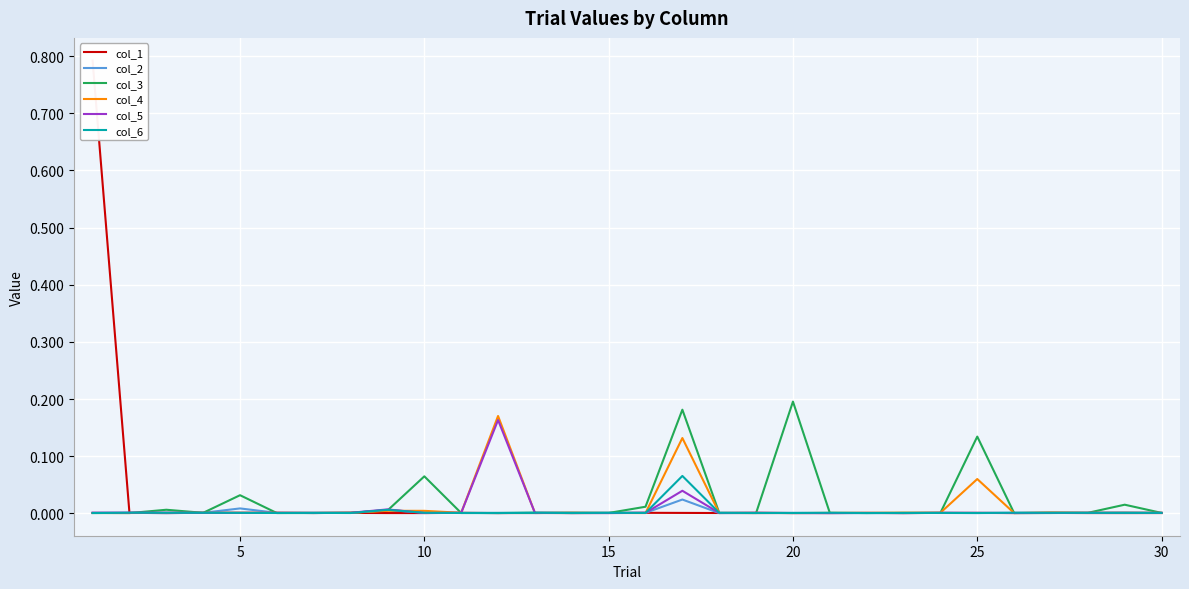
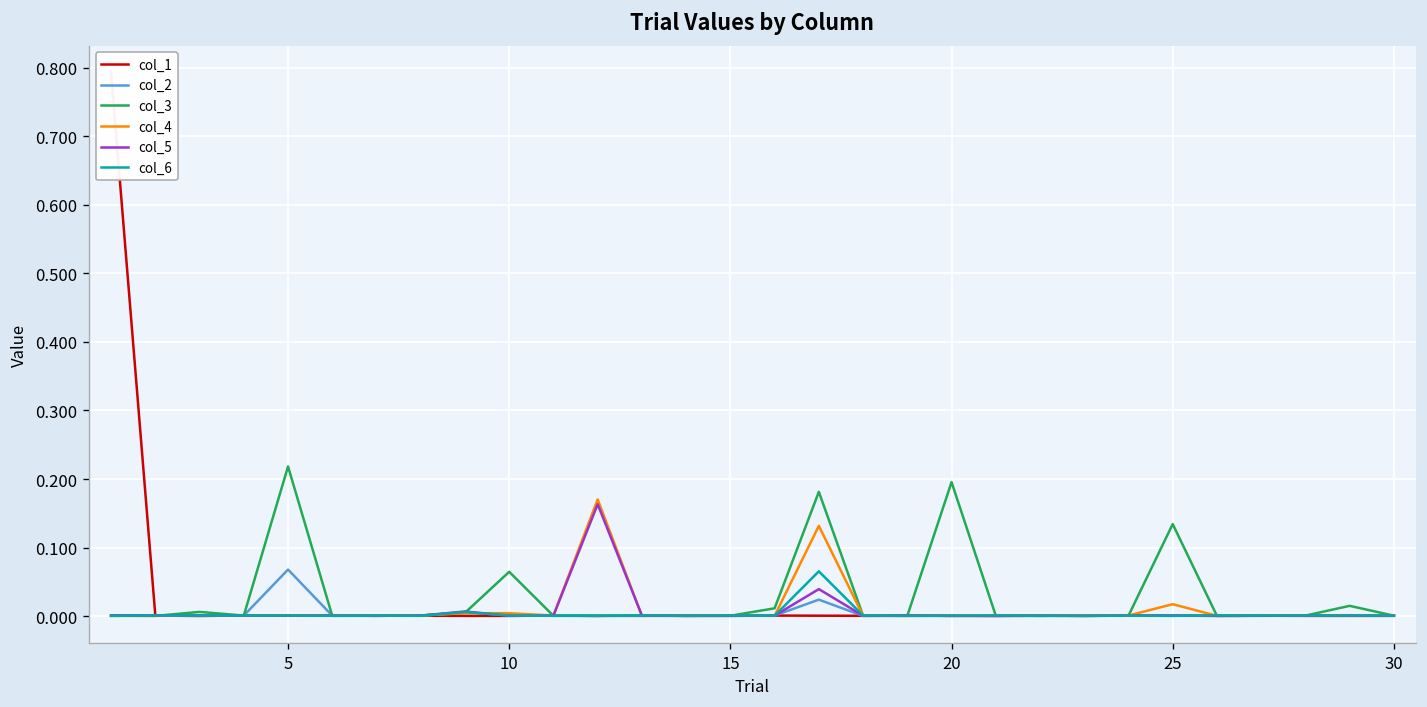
  {
    "col_2": {
-     "5": 0.01
+     "5": 0.07
    },
    "col_3": {
-     "5": 0.03,
+     "5": 0.22,
      "10": 0.06,
      "20": 0.20,
      "25": 0.13
    },
    "col_4": {
-     "25": 0.06
+     "25": 0.02
    }
  }
